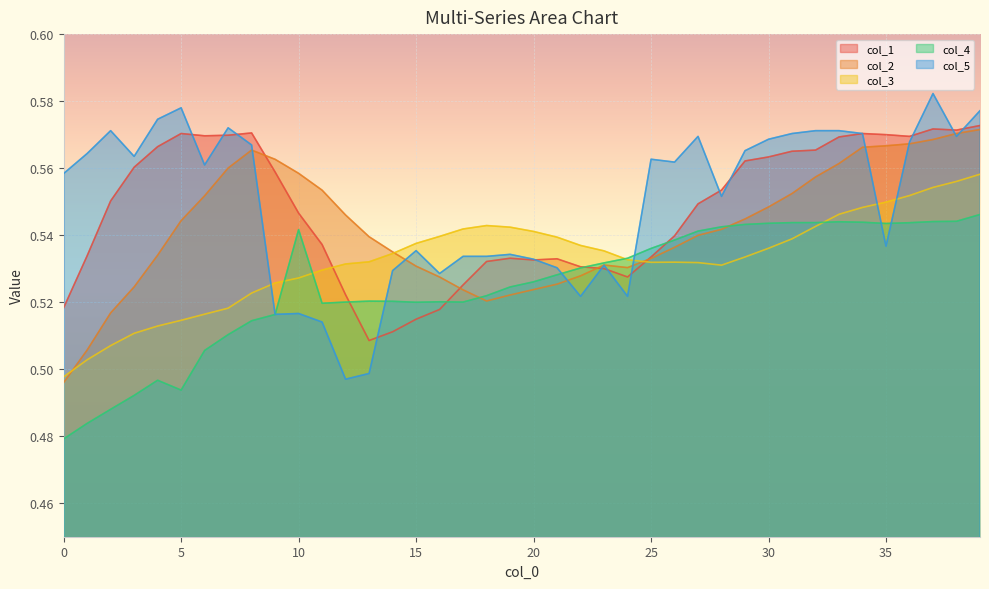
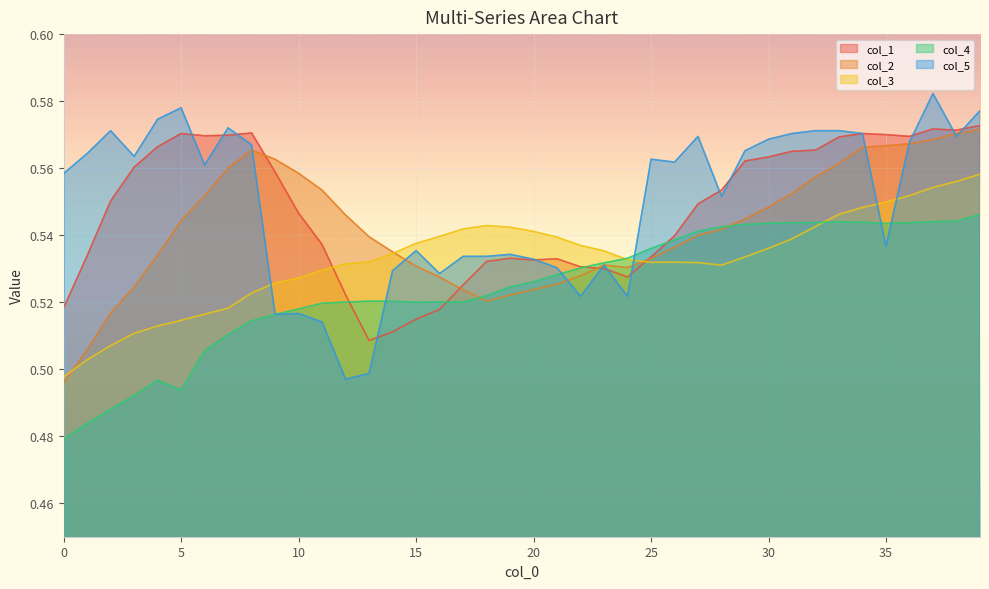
  {
    "col_4": {
      "0": 0.479,
      "5": 0.494,
-     "10": 0.542,
+     "10": 0.518,
      "15": 0.520,
      "20": 0.526,
      "25": 0.536,
      "30": 0.544,
      "35": 0.543
    },
    "col_5": {
      "0": 0.558,
      "5": 0.578,
      "10": 0.517,
      "15": 0.535,
      "25": 0.563,
      "30": 0.569,
      "35": 0.537
    }
  }
